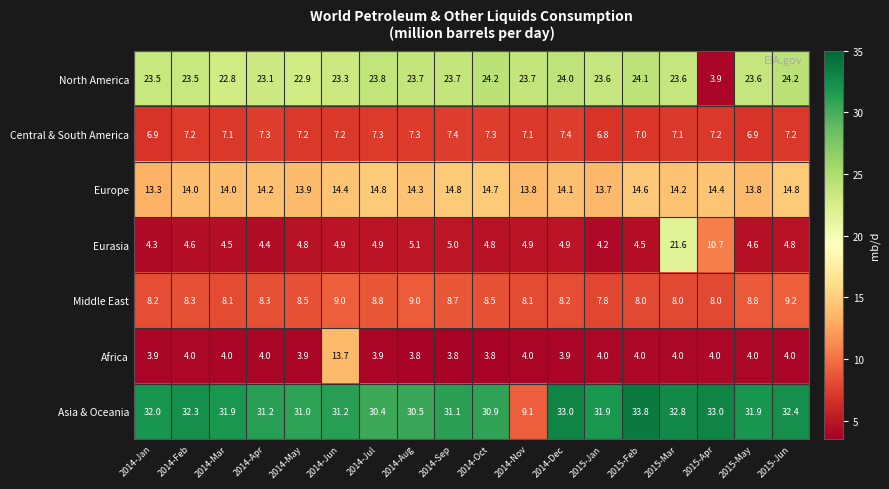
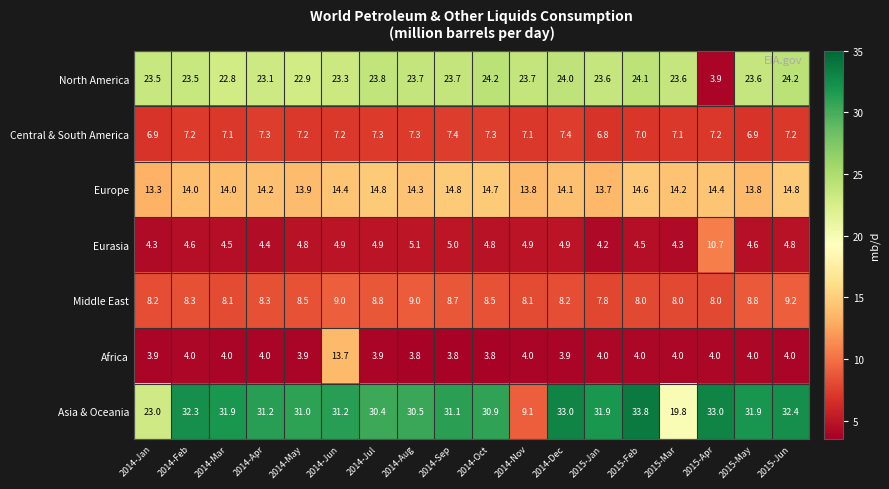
  {
    "North America": {
      "2014-Jan": 23.5,
      "2014-Feb": 23.5,
      "2014-Mar": 22.8,
      "2014-Apr": 23.1,
      "2014-May": 22.9,
      "2014-Jun": 23.3,
      "2014-Jul": 23.8,
      "2014-Aug": 23.7,
      "2014-Sep": 23.7,
      "2014-Oct": 24.2,
      "2014-Nov": 23.7,
      "2014-Dec": 24.0,
      "2015-Jan": 23.6,
      "2015-Feb": 24.1,
      "2015-Mar": 23.6,
      "2015-Apr": 3.9,
      "2015-May": 23.6
    },
    "Central & South America": {
      "2014-Jan": 6.9,
      "2014-Feb": 7.2,
      "2014-Mar": 7.1,
      "2014-Apr": 7.3,
      "2014-May": 7.2,
      "2014-Jun": 7.2,
      "2014-Jul": 7.3,
      "2014-Aug": 7.3,
      "2014-Sep": 7.4,
      "2014-Oct": 7.3,
      "2014-Nov": 7.1,
      "2014-Dec": 7.4,
      "2015-Jan": 6.8,
      "2015-Feb": 7.0,
      "2015-Mar": 7.1,
      "2015-Apr": 7.2,
      "2015-May": 6.9,
      "2015-Jun": 7.2
    },
    "Europe": {
      "2014-Jan": 13.3,
      "2014-Feb": 14.0,
      "2014-Mar": 14.0,
      "2014-Apr": 14.2,
      "2014-May": 13.9,
      "2014-Jun": 14.4,
      "2014-Jul": 14.8,
      "2014-Aug": 14.3,
      "2014-Sep": 14.8,
      "2014-Oct": 14.7,
      "2014-Nov": 13.8,
      "2014-Dec": 14.1,
      "2015-Jan": 13.7,
      "2015-Feb": 14.6,
      "2015-Mar": 14.2,
      "2015-Apr": 14.4,
      "2015-May": 13.8,
      "2015-Jun": 14.8
    },
    "Eurasia": {
      "2014-Jan": 4.3,
      "2014-Feb": 4.6,
      "2014-Mar": 4.5,
      "2014-Apr": 4.4,
      "2014-May": 4.8,
      "2014-Jun": 4.9,
      "2014-Jul": 4.9,
      "2014-Aug": 5.1,
      "2014-Sep": 5.0,
      "2014-Oct": 4.8,
      "2014-Nov": 4.9,
      "2014-Dec": 4.9,
      "2015-Jan": 4.2,
      "2015-Feb": 4.5,
-     "2015-Mar": 21.6,
+     "2015-Mar": 4.3,
      "2015-Apr": 10.7,
      "2015-May": 4.6,
      "2015-Jun": 4.8
    },
    "Middle East": {
      "2014-Jan": 8.2,
      "2014-Feb": 8.3,
      "2014-Mar": 8.1,
      "2014-Apr": 8.3,
      "2014-May": 8.5,
      "2014-Jun": 9.0,
      "2014-Jul": 8.8,
      "2014-Aug": 9.0,
      "2014-Sep": 8.7,
      "2014-Oct": 8.5,
      "2014-Nov": 8.1,
      "2014-Dec": 8.2,
      "2015-Jan": 7.8,
      "2015-Feb": 8.0,
      "2015-Mar": 8.0,
      "2015-Apr": 8.0,
      "2015-May": 8.8,
      "2015-Jun": 9.2
    },
    "Africa": {
      "2014-Jan": 3.9,
      "2014-Feb": 4.0,
      "2014-Mar": 4.0,
      "2014-Apr": 4.0,
      "2014-May": 3.9,
      "2014-Jun": 13.7,
      "2014-Jul": 3.9,
      "2014-Aug": 3.8,
      "2014-Sep": 3.8,
      "2014-Oct": 3.8,
      "2014-Nov": 4.0,
      "2014-Dec": 3.9,
      "2015-Jan": 4.0,
      "2015-Feb": 4.0,
      "2015-Mar": 4.0,
      "2015-Apr": 4.0,
      "2015-May": 4.0,
      "2015-Jun": 4.0
    },
    "Asia & Oceania": {
-     "2014-Jan": 32.0,
+     "2014-Jan": 23.0,
      "2014-Feb": 32.3,
      "2014-Mar": 31.9,
      "2014-Apr": 31.2,
      "2014-May": 31.0,
      "2014-Jun": 31.2,
      "2014-Jul": 30.4,
      "2014-Aug": 30.5,
      "2014-Sep": 31.1,
      "2014-Oct": 30.9,
      "2014-Nov": 9.1,
      "2014-Dec": 33.0,
      "2015-Jan": 31.9,
      "2015-Feb": 33.8,
-     "2015-Mar": 32.8,
+     "2015-Mar": 19.8,
      "2015-Apr": 33.0,
      "2015-May": 31.9,
      "2015-Jun": 32.4
    }
  }
